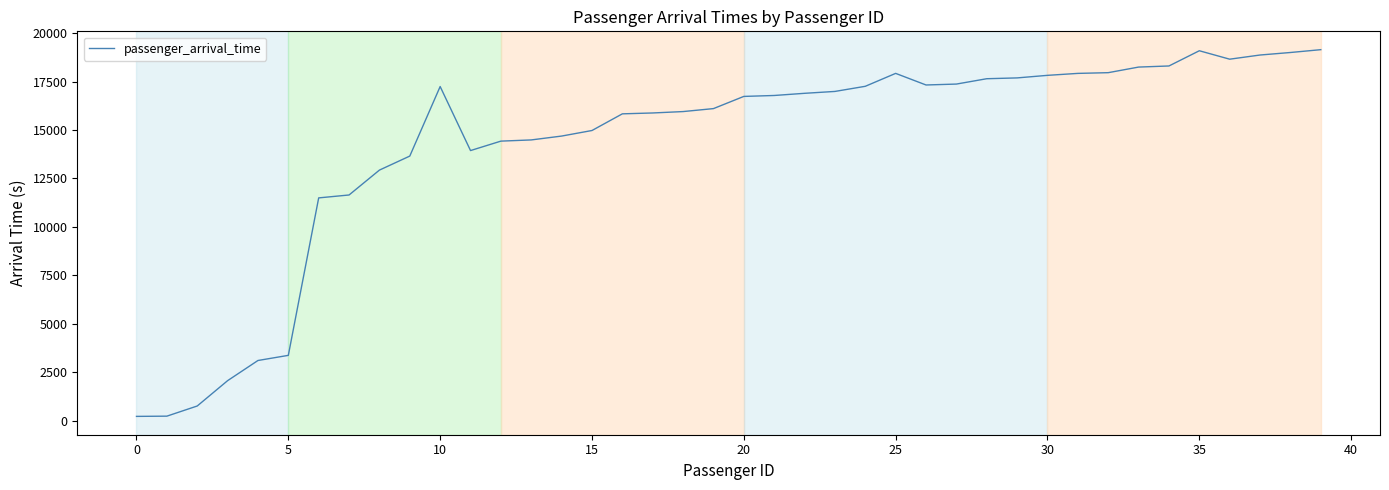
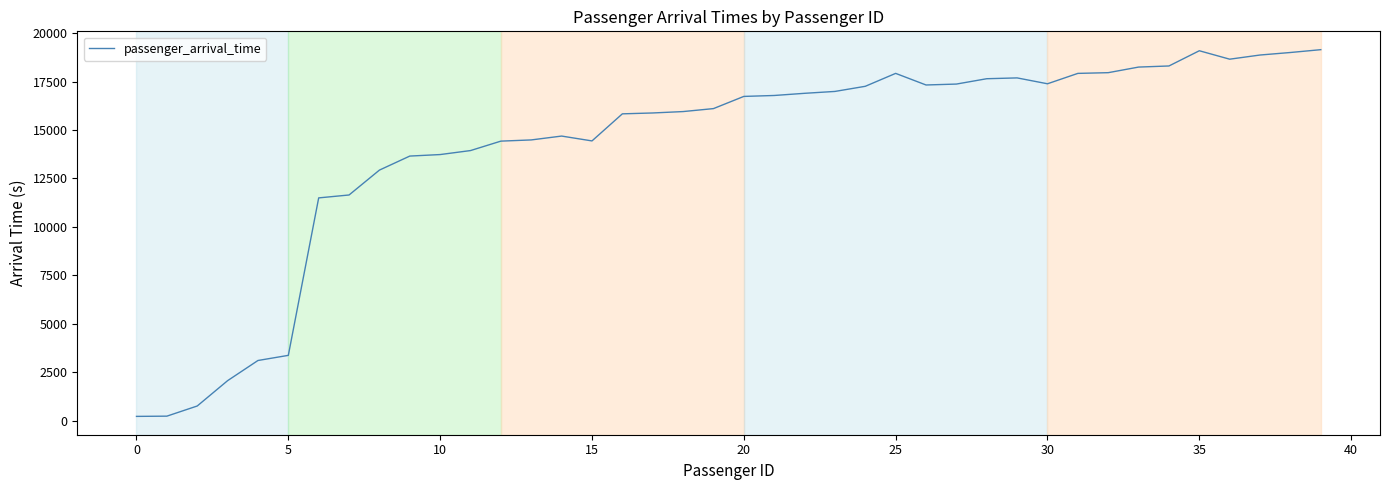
  {
    "0": 200,
    "5": 3400,
-   "10": 17200,
-   "15": 15000,
+   "10": 13700,
+   "15": 14400,
    "20": 16700,
    "25": 17900,
-   "30": 17800,
+   "30": 17400,
    "35": 19100
  }
